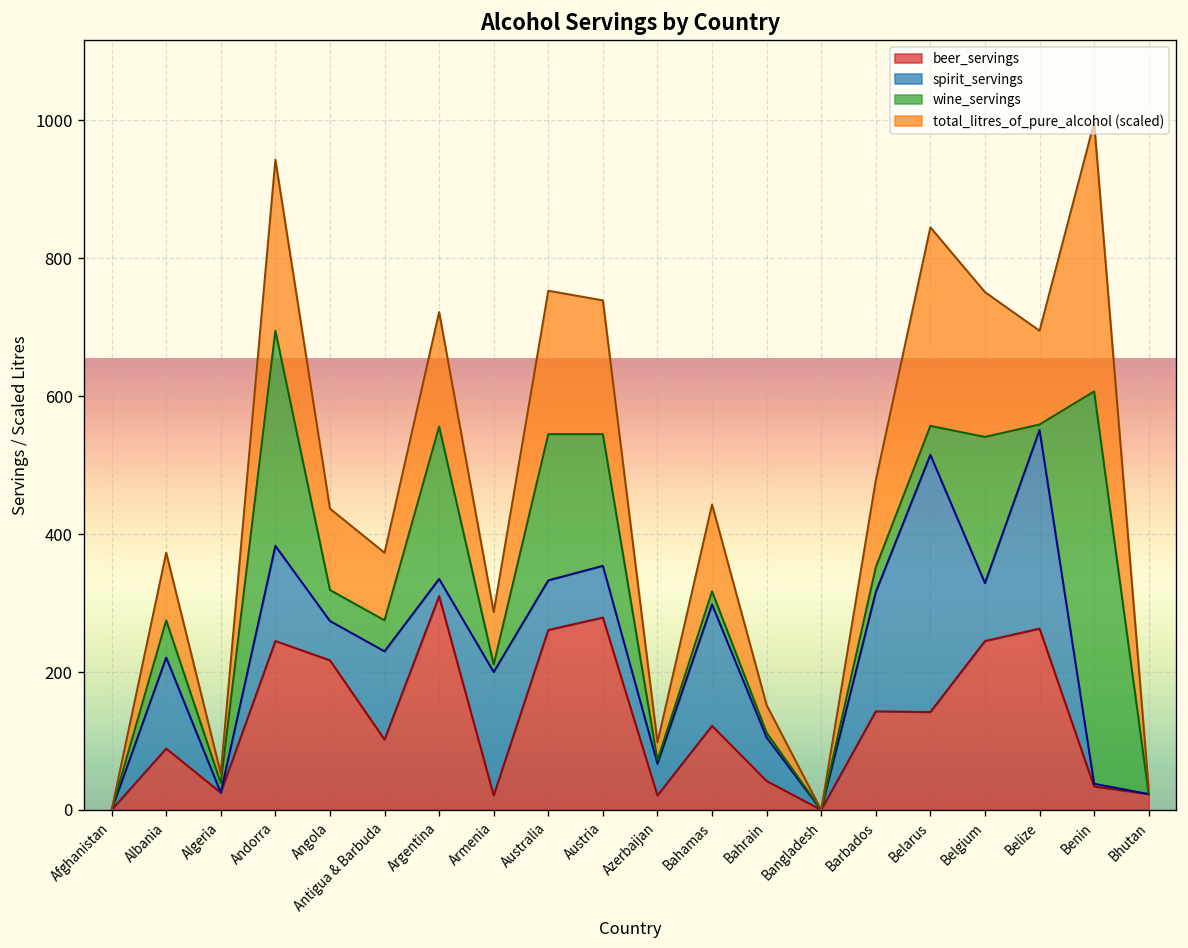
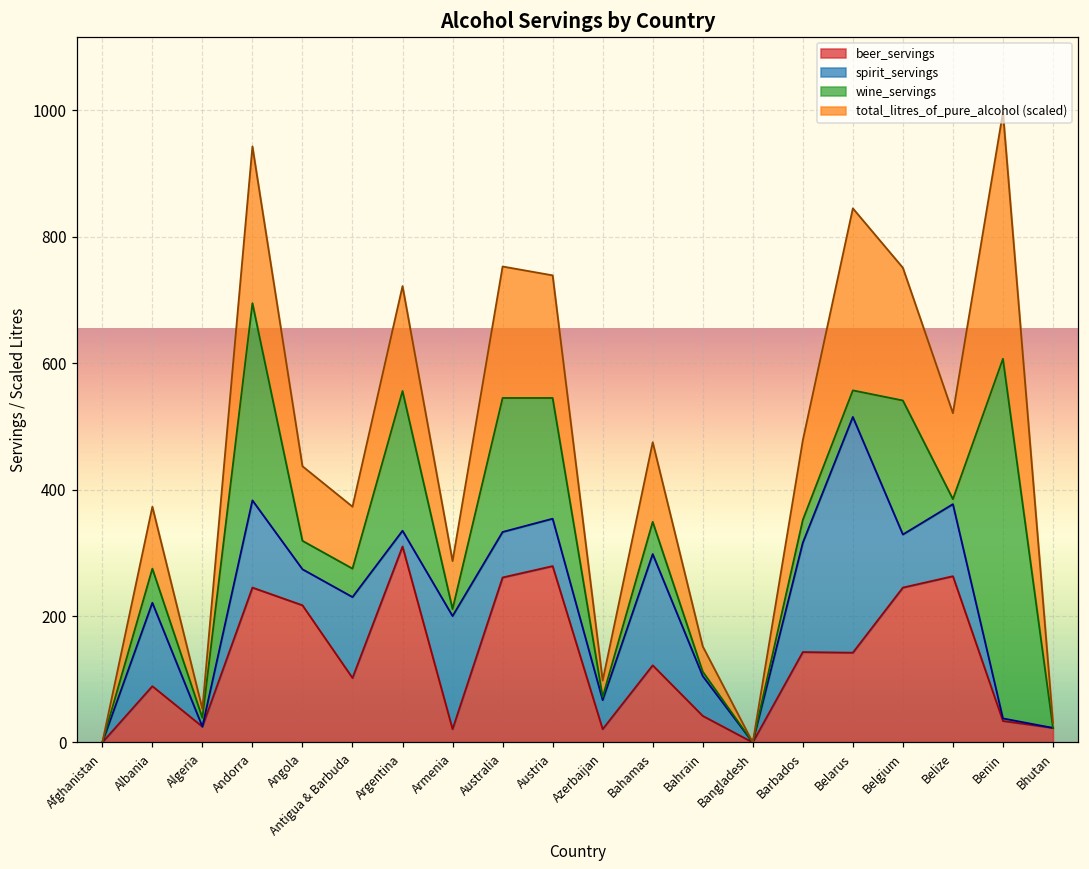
  {
    "beer_servings": {
      "Albania": 90,
      "Andorra": 250,
      "Angola": 220,
      "Antigua & Barbuda": 100,
      "Argentina": 310,
      "Armenia": 20,
      "Australia": 260,
      "Austria": 280,
      "Azerbaijan": 20,
      "Bahamas": 120,
      "Bahrain": 40,
      "Barbados": 140,
      "Belarus": 140,
      "Belgium": 250,
      "Belize": 260
    },
    "spirit_servings": {
      "Albania": 130,
      "Andorra": 140,
      "Angola": 60,
      "Antigua & Barbuda": 130,
      "Argentina": 30,
      "Armenia": 180,
      "Australia": 70,
      "Austria": 80,
      "Azerbaijan": 50,
      "Bahamas": 180,
      "Bahrain": 60,
      "Barbados": 170,
      "Belarus": 370,
      "Belgium": 80,
-     "Belize": 290
+     "Belize": 110
    },
    "wine_servings": {
      "Albania": 50,
      "Algeria": 10,
      "Andorra": 310,
      "Angola": 50,
      "Antigua & Barbuda": 50,
      "Argentina": 220,
      "Armenia": 10,
      "Australia": 210,
      "Austria": 190,
      "Azerbaijan": 10,
-     "Bahamas": 20,
+     "Bahamas": 50,
      "Bahrain": 10,
      "Barbados": 40,
      "Belarus": 40,
      "Belgium": 210,
      "Belize": 10,
      "Benin": 570
    },
    "total_litres_of_pure_alcohol (scaled)": {
      "Albania": 100,
      "Algeria": 10,
      "Andorra": 250,
      "Angola": 120,
      "Antigua & Barbuda": 100,
      "Argentina": 170,
      "Armenia": 80,
      "Australia": 210,
      "Austria": 190,
      "Azerbaijan": 30,
      "Bahamas": 130,
      "Bahrain": 40,
      "Barbados": 130,
      "Belarus": 290,
      "Belgium": 210,
      "Belize": 140,
      "Bhutan": 10
    }
  }
